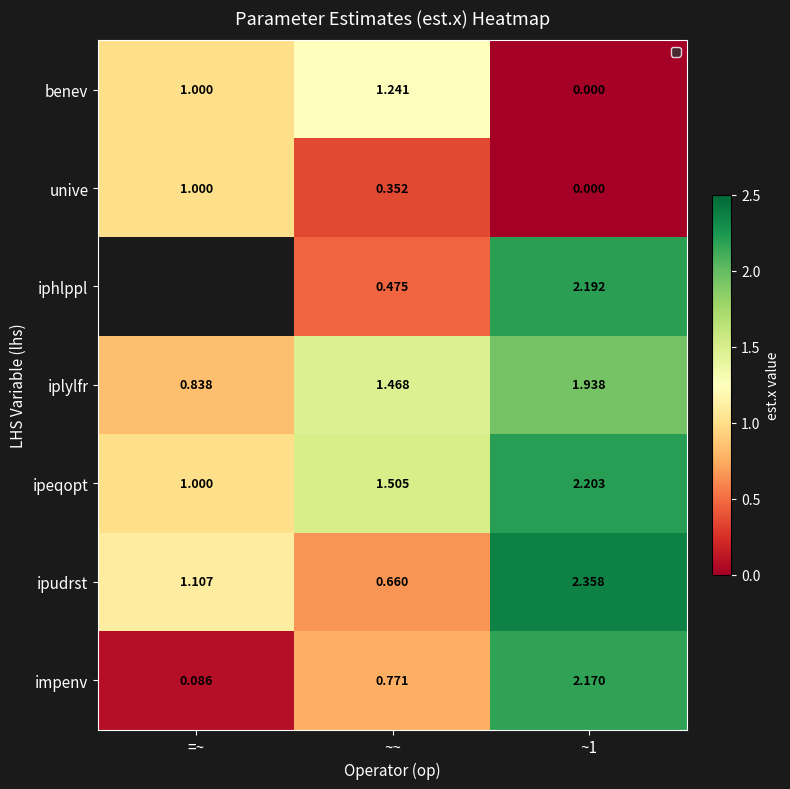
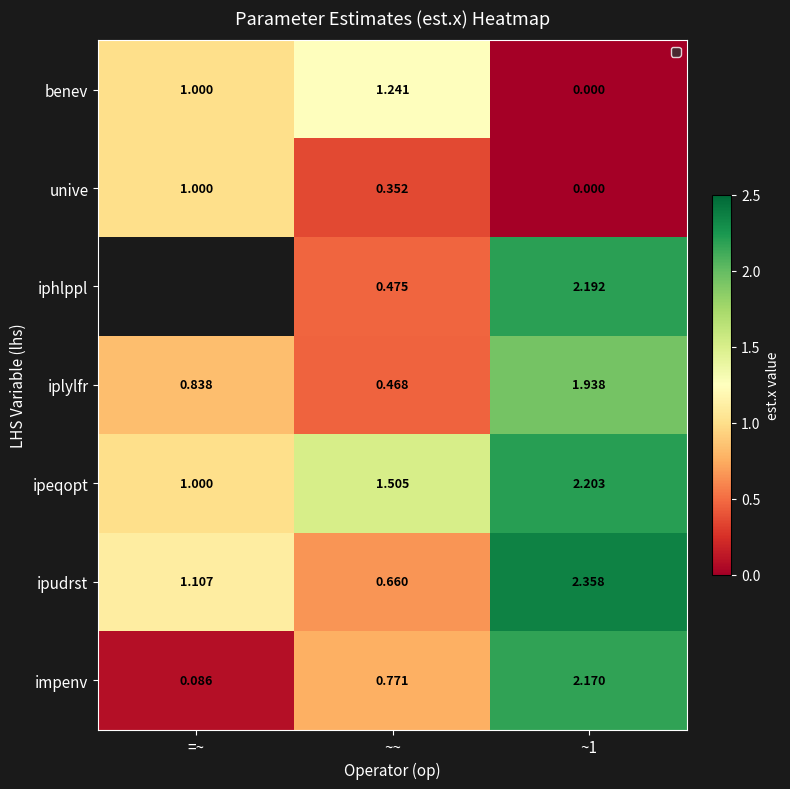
  {
    "benev": {
      "=~": 1.000,
      "~~": 1.241,
      "~1": 0.000
    },
    "unive": {
      "=~": 1.000,
      "~~": 0.352,
      "~1": 0.000
    },
    "iphlppl": {
      "~~": 0.475,
      "~1": 2.192
    },
    "iplylfr": {
      "=~": 0.838,
-     "~~": 1.468,
+     "~~": 0.468,
      "~1": 1.938
    },
    "ipeqopt": {
      "=~": 1.000,
      "~~": 1.505,
      "~1": 2.203
    },
    "ipudrst": {
      "=~": 1.107,
      "~~": 0.660,
      "~1": 2.358
    },
    "impenv": {
      "=~": 0.086,
      "~~": 0.771,
      "~1": 2.170
    }
  }
